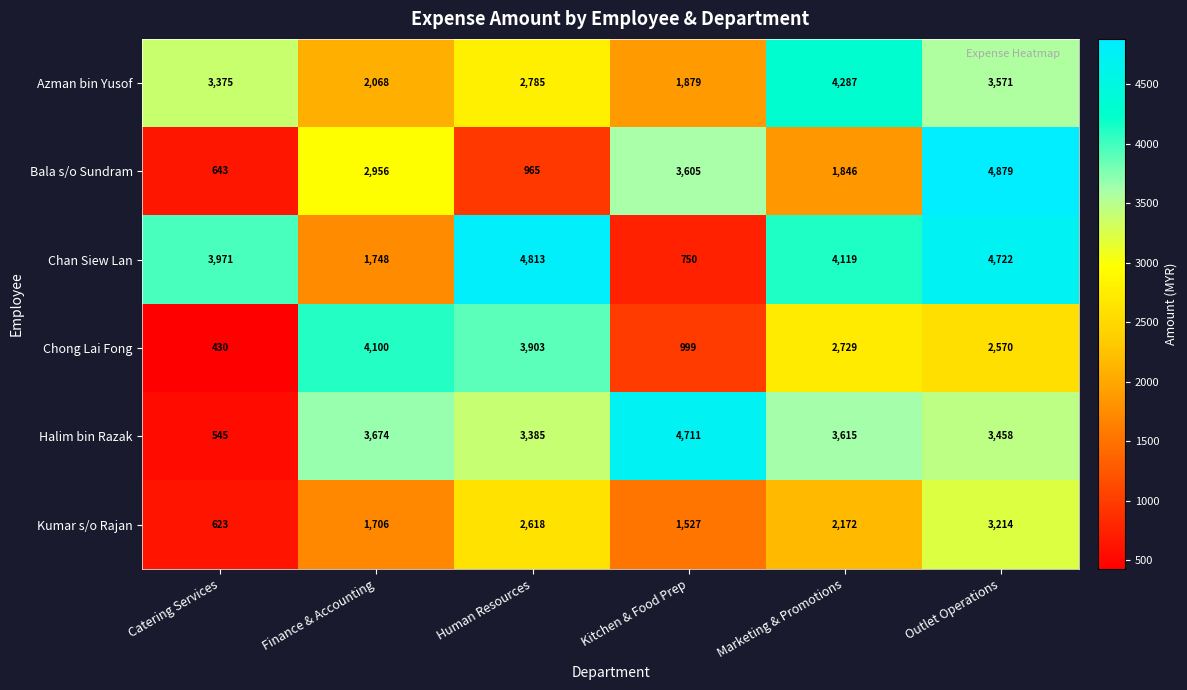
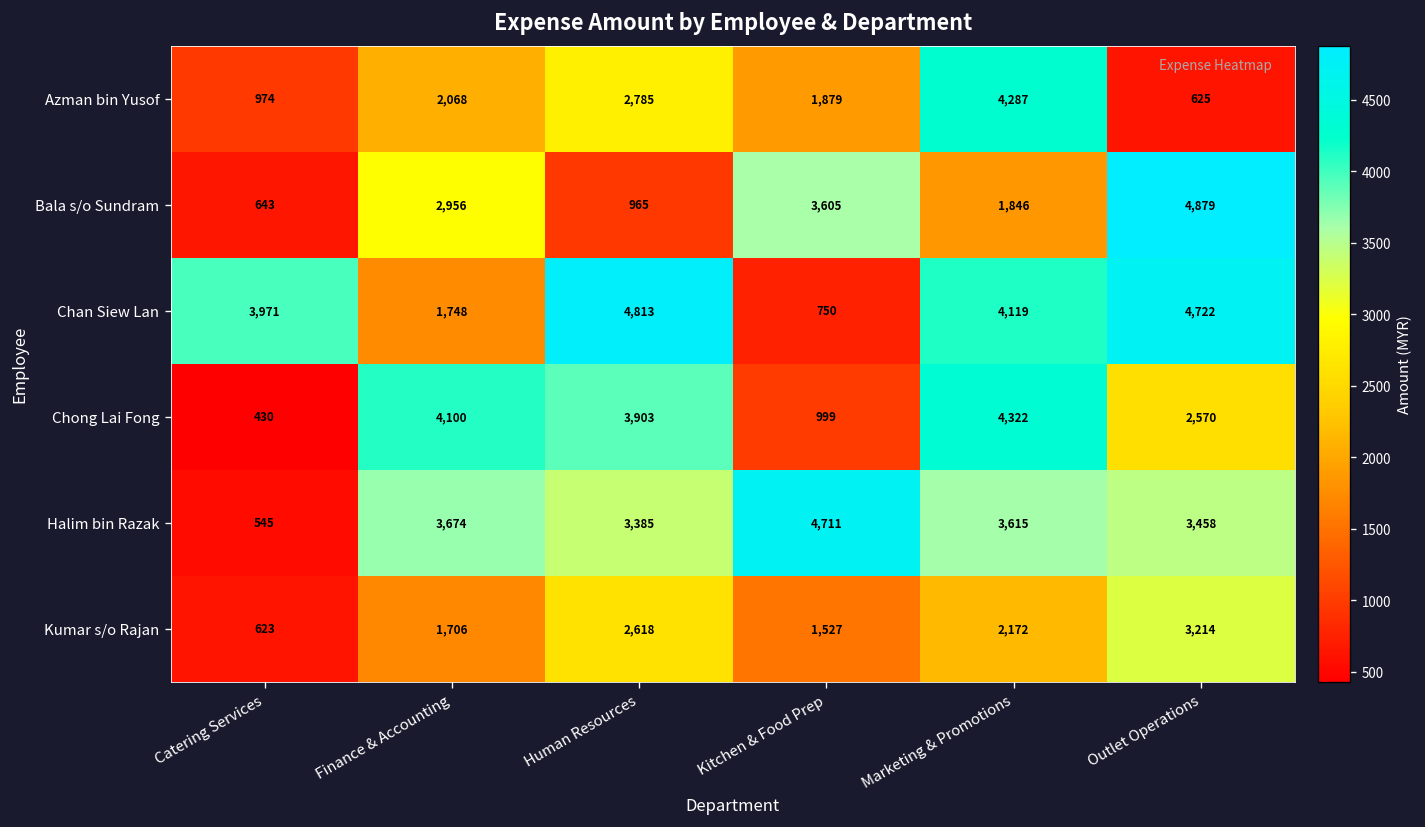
  {
    "Azman bin Yusof": {
-     "Catering Services": "3,375",
+     "Catering Services": "974",
      "Finance & Accounting": "2,068",
      "Human Resources": "2,785",
      "Kitchen & Food Prep": "1,879",
      "Marketing & Promotions": "4,287",
-     "Outlet Operations": "3,571"
+     "Outlet Operations": "625"
    },
    "Bala s/o Sundram": {
      "Catering Services": "643",
      "Finance & Accounting": "2,956",
      "Human Resources": "965",
      "Kitchen & Food Prep": "3,605",
      "Marketing & Promotions": "1,846",
      "Outlet Operations": "4,879"
    },
    "Chan Siew Lan": {
      "Catering Services": "3,971",
      "Finance & Accounting": "1,748",
      "Human Resources": "4,813",
      "Kitchen & Food Prep": "750",
      "Marketing & Promotions": "4,119",
      "Outlet Operations": "4,722"
    },
    "Chong Lai Fong": {
      "Catering Services": "430",
      "Finance & Accounting": "4,100",
      "Human Resources": "3,903",
      "Kitchen & Food Prep": "999",
-     "Marketing & Promotions": "2,729",
+     "Marketing & Promotions": "4,322",
      "Outlet Operations": "2,570"
    },
    "Halim bin Razak": {
      "Catering Services": "545",
      "Finance & Accounting": "3,674",
      "Human Resources": "3,385",
      "Kitchen & Food Prep": "4,711",
      "Marketing & Promotions": "3,615",
      "Outlet Operations": "3,458"
    },
    "Kumar s/o Rajan": {
      "Catering Services": "623",
      "Finance & Accounting": "1,706",
      "Human Resources": "2,618",
      "Kitchen & Food Prep": "1,527",
      "Marketing & Promotions": "2,172",
      "Outlet Operations": "3,214"
    }
  }
